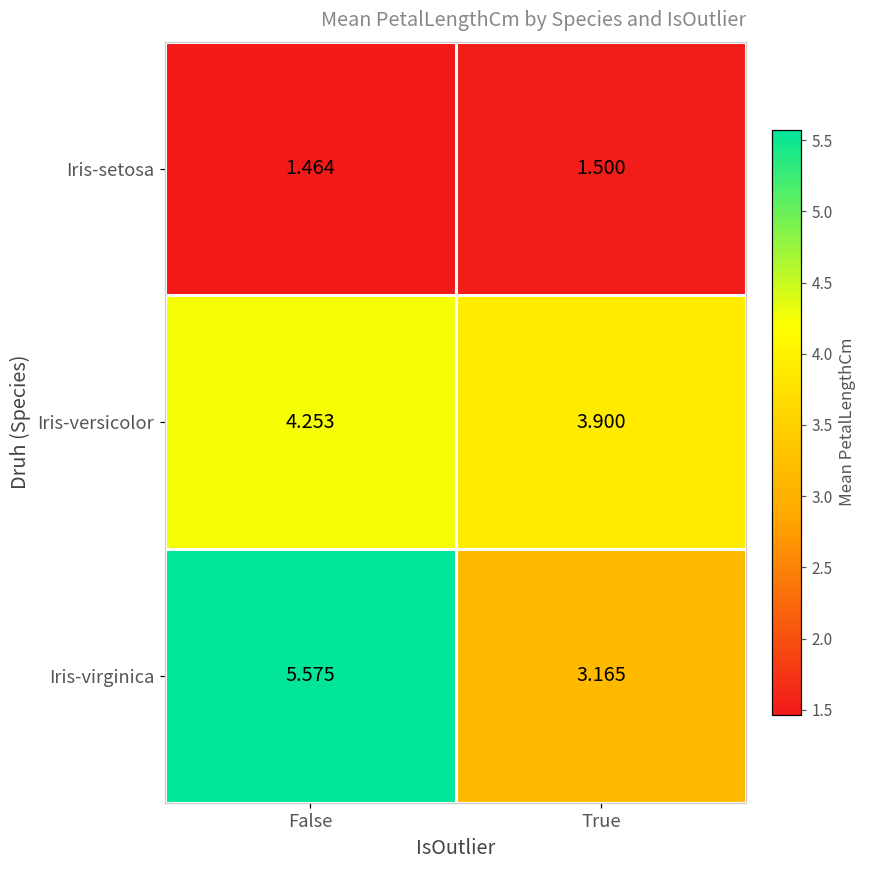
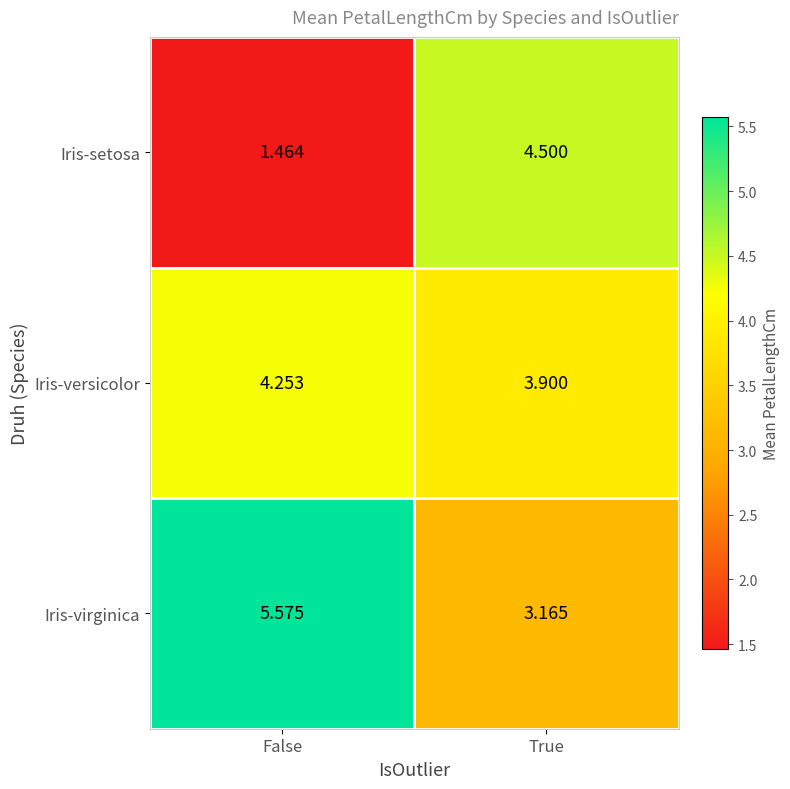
  {
    "Iris-setosa": {
      "False": 1.464,
-     "True": 1.500
+     "True": 4.500
    },
    "Iris-versicolor": {
      "False": 4.253,
      "True": 3.900
    },
    "Iris-virginica": {
      "False": 5.575,
      "True": 3.165
    }
  }
